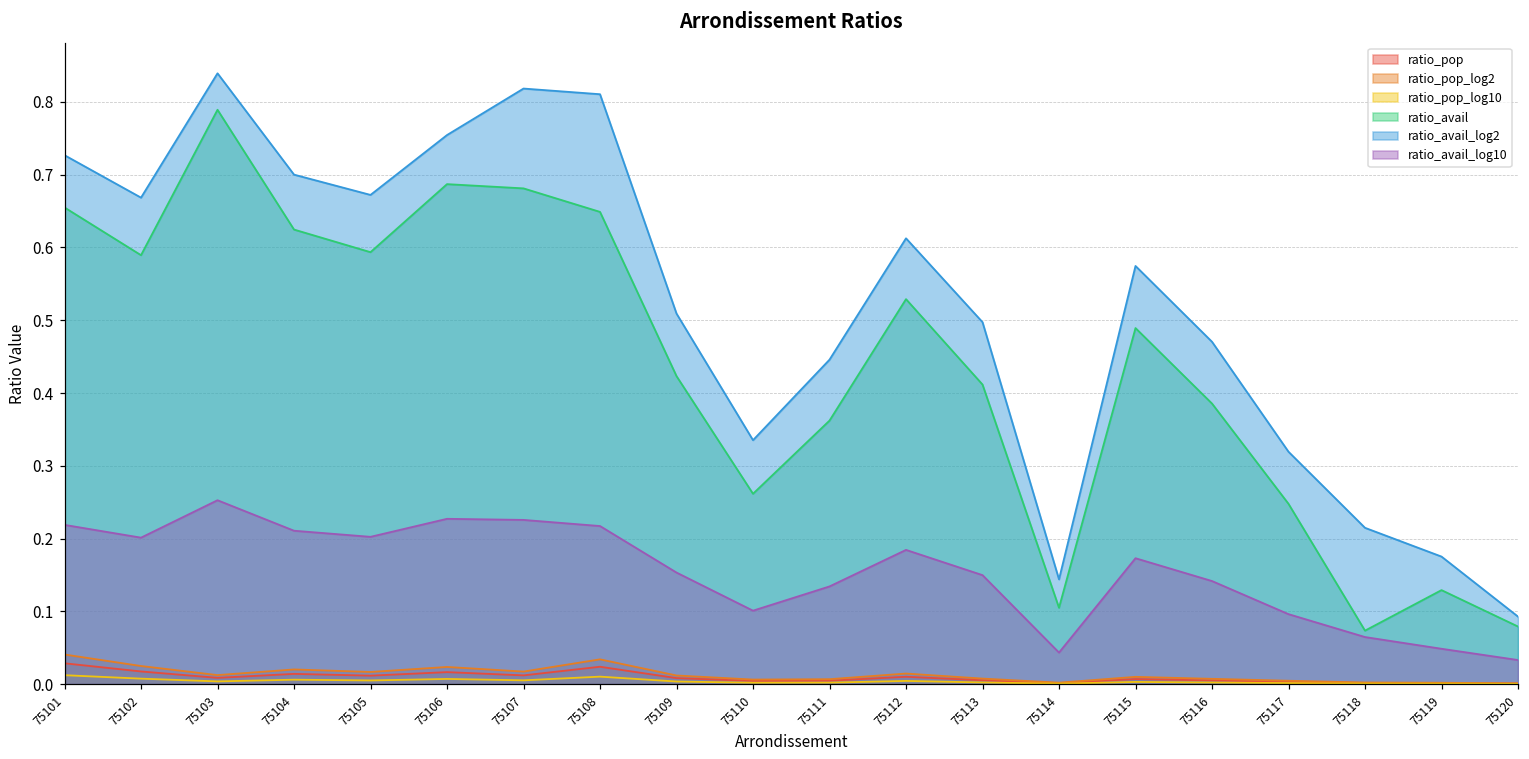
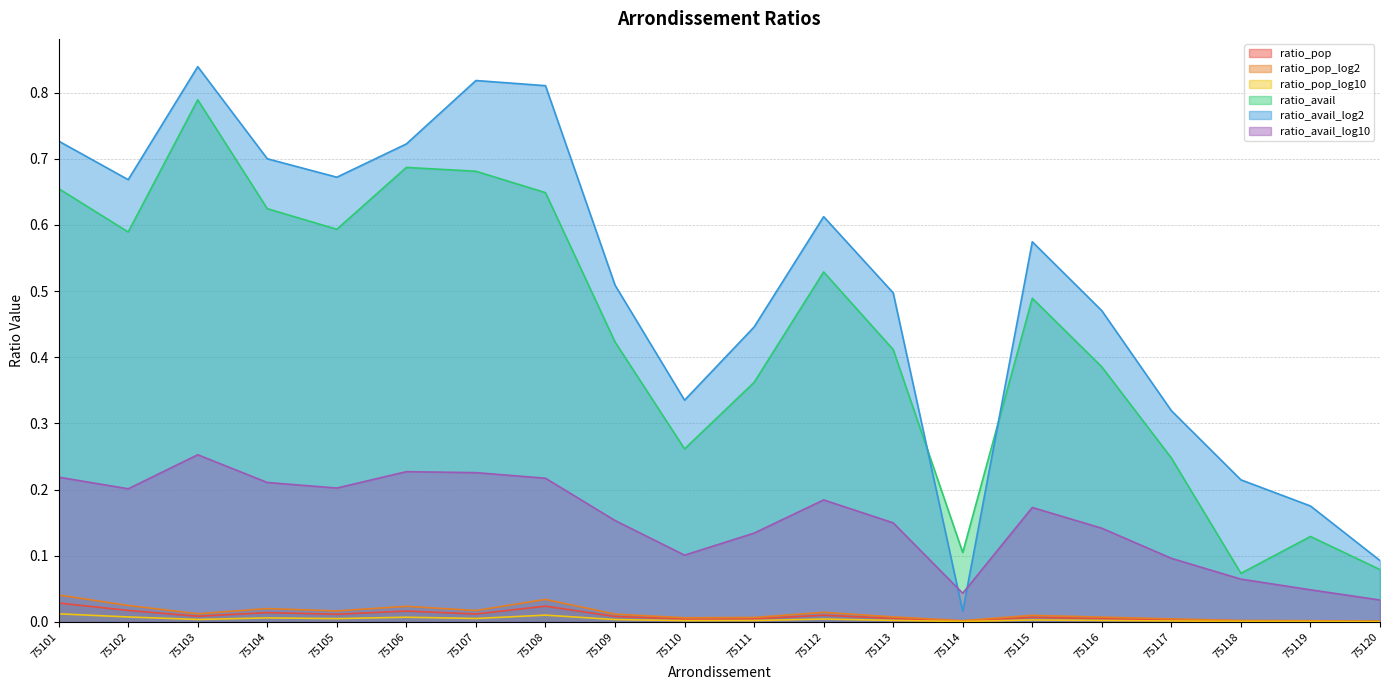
  {
    "ratio_avail": {
      "75101": 0.65,
      "75102": 0.59,
      "75103": 0.79,
      "75104": 0.62,
      "75105": 0.59,
      "75106": 0.69,
      "75107": 0.68,
      "75108": 0.65,
      "75109": 0.42,
      "75110": 0.26,
      "75111": 0.36,
      "75112": 0.53,
      "75113": 0.41,
      "75114": 0.10,
      "75115": 0.49,
      "75116": 0.39,
      "75117": 0.25,
      "75118": 0.07,
      "75119": 0.13,
      "75120": 0.08
    },
    "ratio_avail_log2": {
      "75101": 0.73,
      "75102": 0.67,
      "75103": 0.84,
      "75104": 0.70,
      "75105": 0.67,
-     "75106": 0.75,
+     "75106": 0.72,
      "75107": 0.82,
      "75108": 0.81,
      "75109": 0.51,
      "75110": 0.34,
      "75111": 0.45,
      "75112": 0.61,
      "75113": 0.50,
-     "75114": 0.14,
+     "75114": 0.02,
      "75115": 0.57,
      "75116": 0.47,
      "75117": 0.32,
      "75118": 0.21,
      "75119": 0.18,
      "75120": 0.09
    },
    "ratio_avail_log10": {
      "75101": 0.22,
      "75102": 0.20,
      "75103": 0.25,
      "75104": 0.21,
      "75105": 0.20,
      "75106": 0.23,
      "75107": 0.23,
      "75108": 0.22,
      "75109": 0.15,
      "75110": 0.10,
      "75111": 0.13,
      "75112": 0.18,
      "75113": 0.15,
      "75114": 0.04,
      "75115": 0.17,
      "75116": 0.14,
      "75117": 0.10,
      "75118": 0.06,
      "75119": 0.05,
      "75120": 0.03
    }
  }
